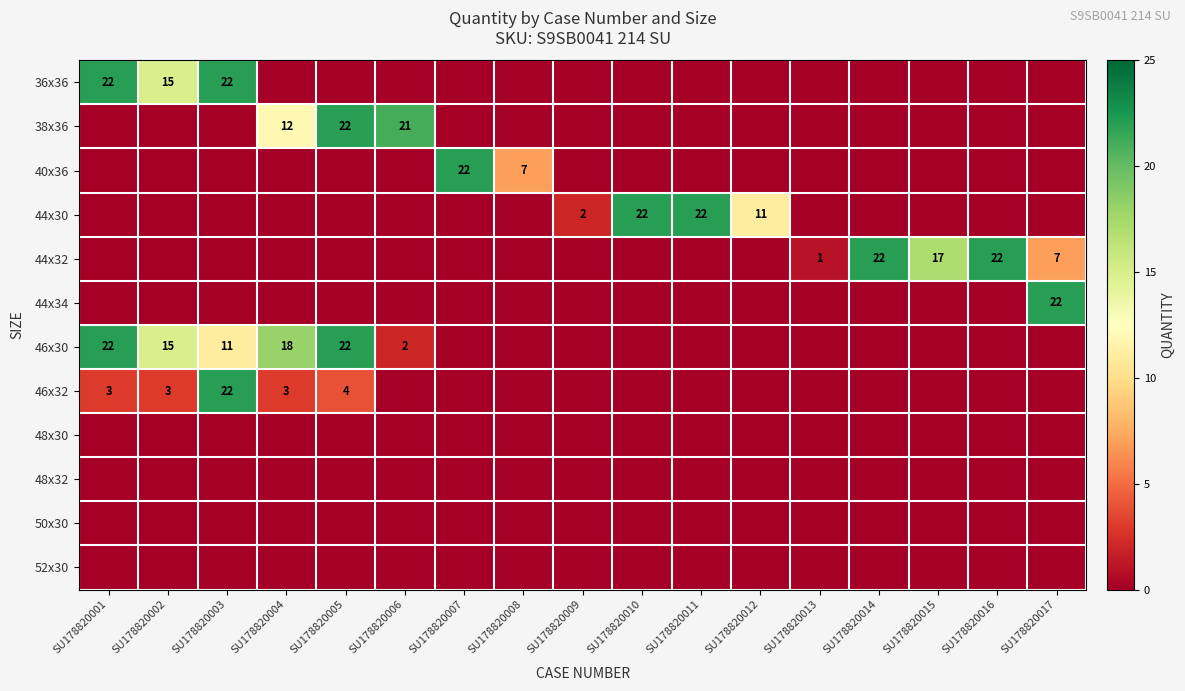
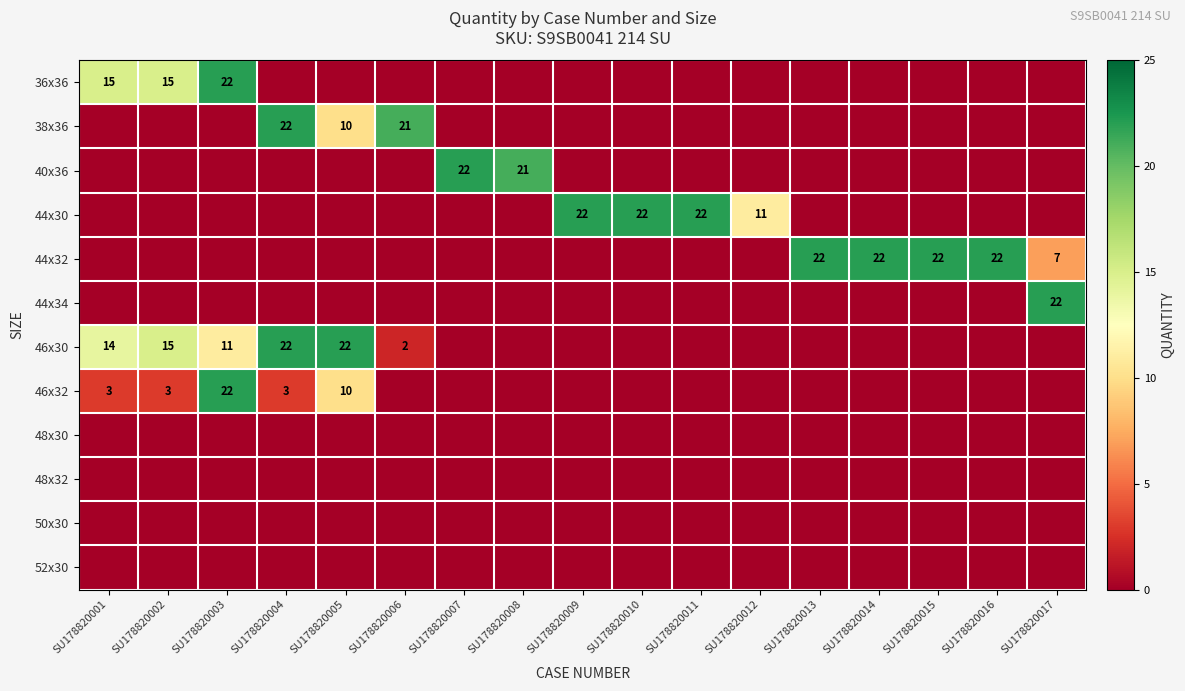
  {
    "36x36": {
-     "SU178820001": 22,
+     "SU178820001": 15,
      "SU178820002": 15,
      "SU178820003": 22
    },
    "38x36": {
-     "SU178820004": 12,
-     "SU178820005": 22,
+     "SU178820004": 22,
+     "SU178820005": 10,
      "SU178820006": 21
    },
    "40x36": {
      "SU178820007": 22,
-     "SU178820008": 7
+     "SU178820008": 21
    },
    "44x30": {
-     "SU178820009": 2,
+     "SU178820009": 22,
      "SU178820010": 22,
      "SU178820011": 22,
      "SU178820012": 11
    },
    "44x32": {
-     "SU178820013": 1,
+     "SU178820013": 22,
      "SU178820014": 22,
-     "SU178820015": 17,
+     "SU178820015": 22,
      "SU178820016": 22,
      "SU178820017": 7
    },
    "44x34": {
      "SU178820017": 22
    },
    "46x30": {
-     "SU178820001": 22,
+     "SU178820001": 14,
      "SU178820002": 15,
      "SU178820003": 11,
-     "SU178820004": 18,
+     "SU178820004": 22,
      "SU178820005": 22,
      "SU178820006": 2
    },
    "46x32": {
      "SU178820001": 3,
      "SU178820002": 3,
      "SU178820003": 22,
      "SU178820004": 3,
-     "SU178820005": 4
+     "SU178820005": 10
    }
  }
